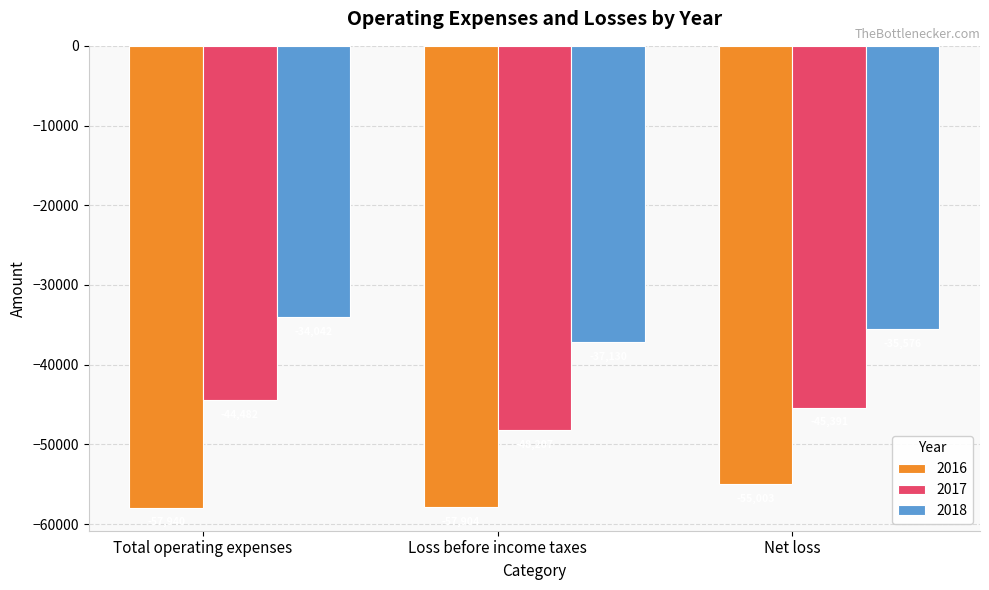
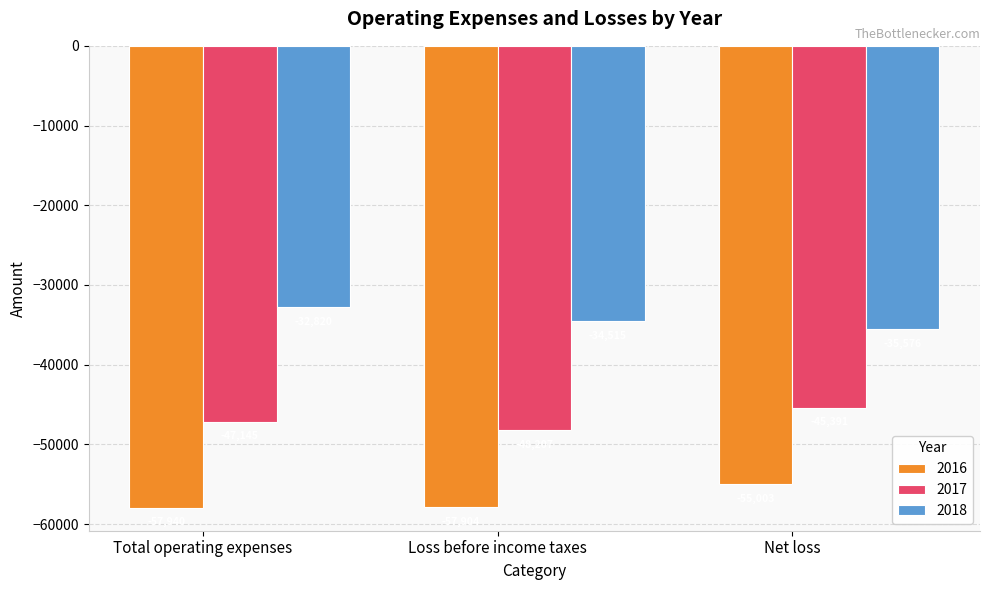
  {
    "2016": {
      "Total operating expenses": -58000,
      "Loss before income taxes": -58000,
      "Net loss": -55000
    },
    "2017": {
-     "Total operating expenses": -44000,
+     "Total operating expenses": -47000,
      "Loss before income taxes": -48000,
      "Net loss": -45000
    },
    "2018": {
-     "Total operating expenses": -34000,
-     "Loss before income taxes": -37000,
+     "Total operating expenses": -33000,
+     "Loss before income taxes": -35000,
      "Net loss": -36000
    }
  }
